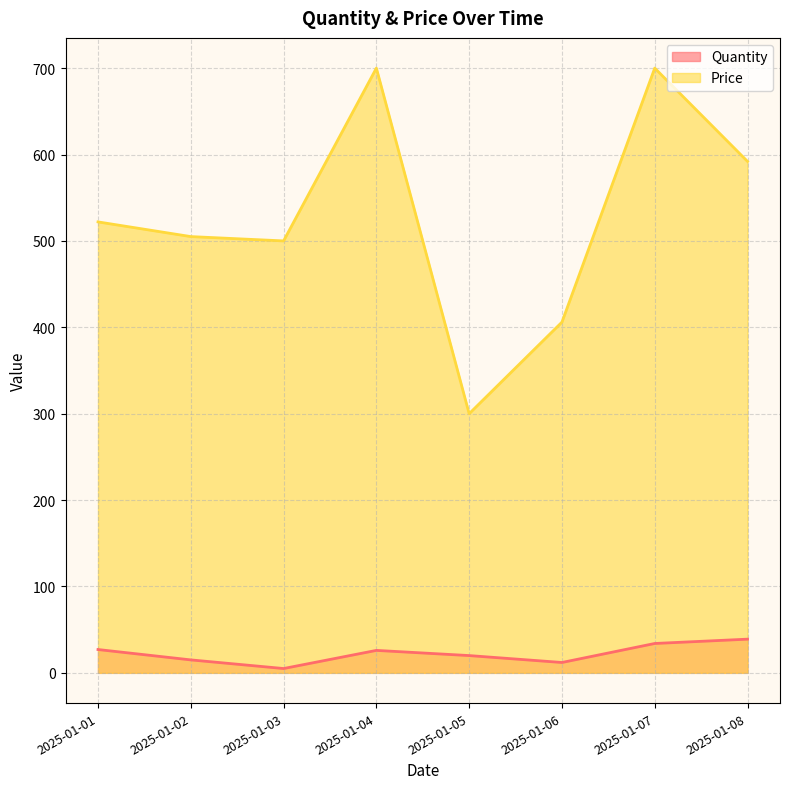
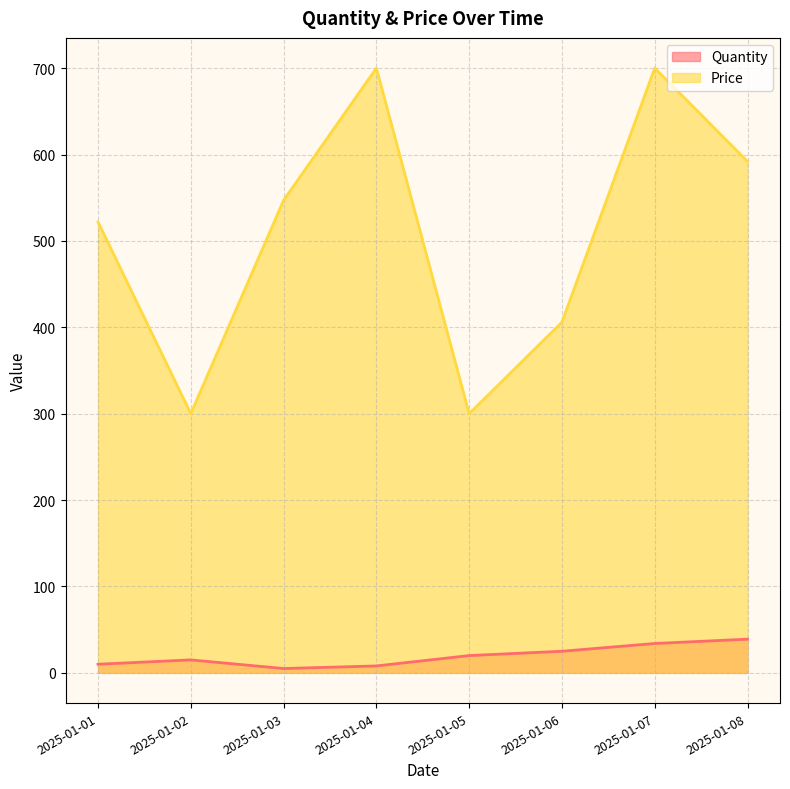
  {
    "Quantity": {
-     "2025-01-01": 30,
+     "2025-01-01": 10,
      "2025-01-02": 20,
      "2025-01-03": 10,
-     "2025-01-04": 30,
+     "2025-01-04": 10,
      "2025-01-05": 20,
-     "2025-01-06": 10,
+     "2025-01-06": 30,
      "2025-01-07": 30,
      "2025-01-08": 40
    },
    "Price": {
      "2025-01-01": 520,
-     "2025-01-02": 510,
-     "2025-01-03": 500,
+     "2025-01-02": 300,
+     "2025-01-03": 550,
      "2025-01-04": 700,
      "2025-01-05": 300,
      "2025-01-06": 410,
      "2025-01-07": 700,
      "2025-01-08": 590
    }
  }
